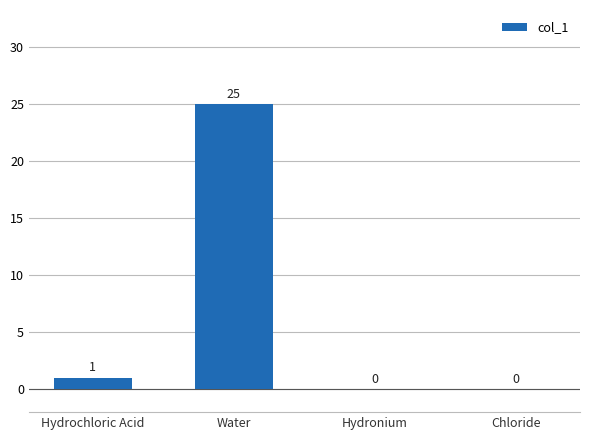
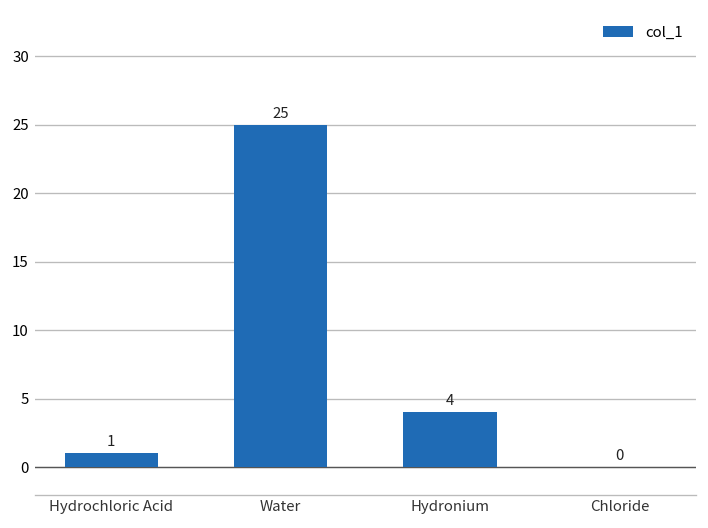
  {
    "Hydrochloric Acid": 1,
    "Water": 25,
-   "Hydronium": 0,
+   "Hydronium": 4,
    "Chloride": 0
  }
